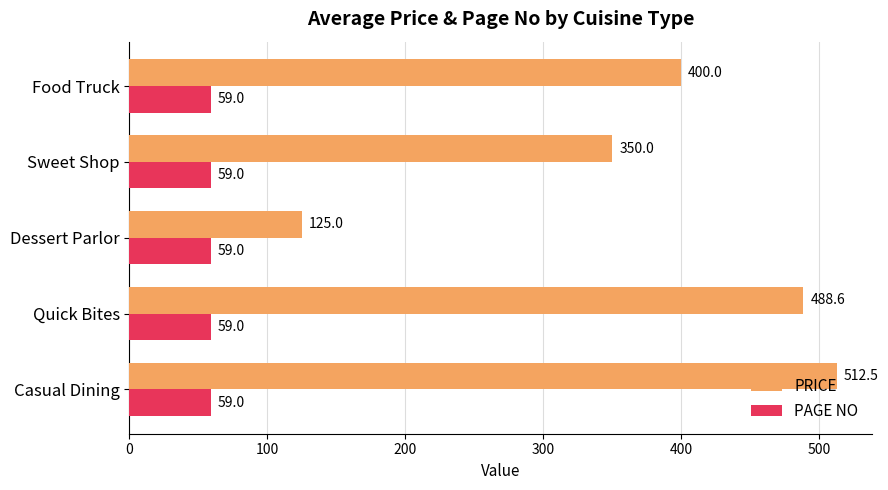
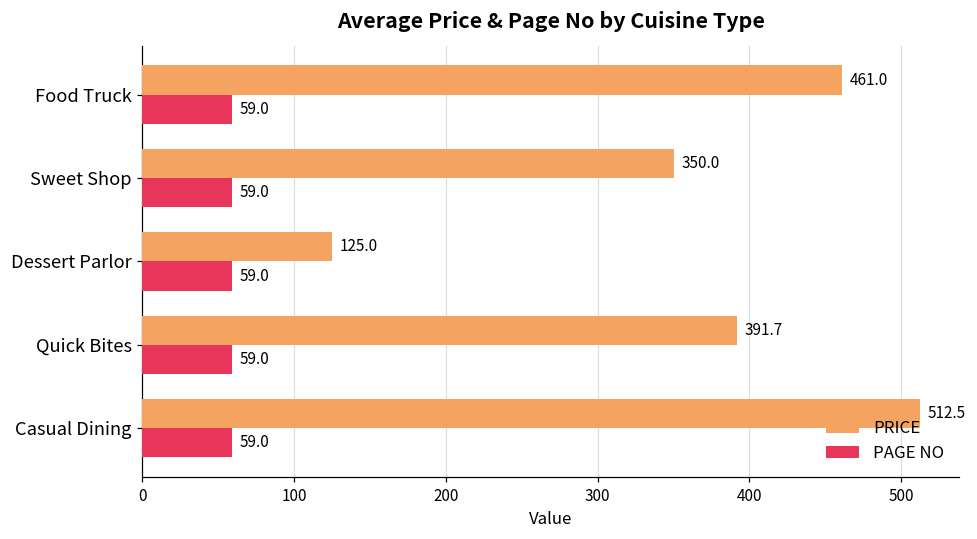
  {
    "PRICE": {
-     "Food Truck": 400.0,
+     "Food Truck": 461.0,
      "Sweet Shop": 350.0,
      "Dessert Parlor": 125.0,
-     "Quick Bites": 488.6,
+     "Quick Bites": 391.7,
      "Casual Dining": 512.5
    },
    "PAGE NO": {
      "Food Truck": 59.0,
      "Sweet Shop": 59.0,
      "Dessert Parlor": 59.0,
      "Quick Bites": 59.0,
      "Casual Dining": 59.0
    }
  }
